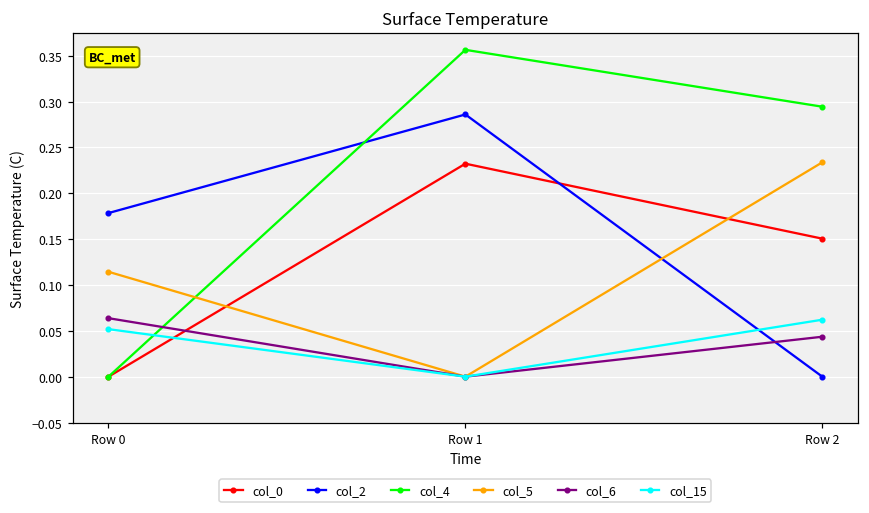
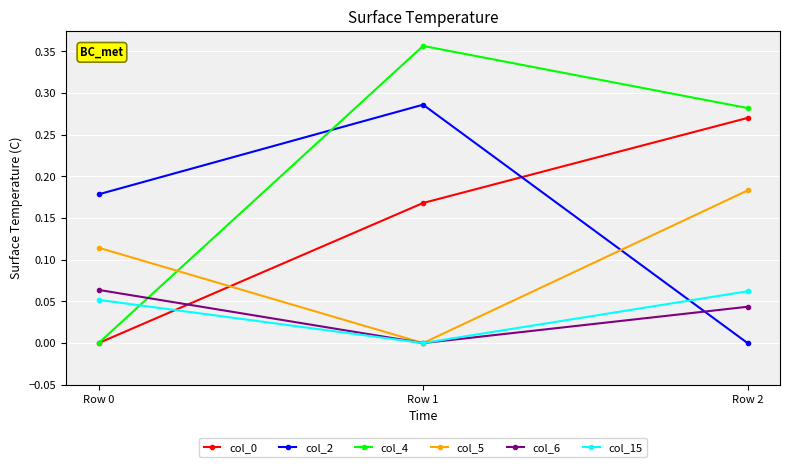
  {
    "col_0": {
-     "Row 1": 0.23,
-     "Row 2": 0.15
+     "Row 1": 0.17,
+     "Row 2": 0.27
    },
    "col_2": {
      "Row 0": 0.18,
      "Row 1": 0.29,
      "Row 2": 0.00
    },
    "col_4": {
      "Row 1": 0.36,
-     "Row 2": 0.29
+     "Row 2": 0.28
    },
    "col_5": {
      "Row 0": 0.11,
-     "Row 2": 0.23
+     "Row 2": 0.18
    },
    "col_6": {
      "Row 0": 0.06,
      "Row 2": 0.04
    },
    "col_15": {
      "Row 0": 0.05,
      "Row 2": 0.06
    }
  }
